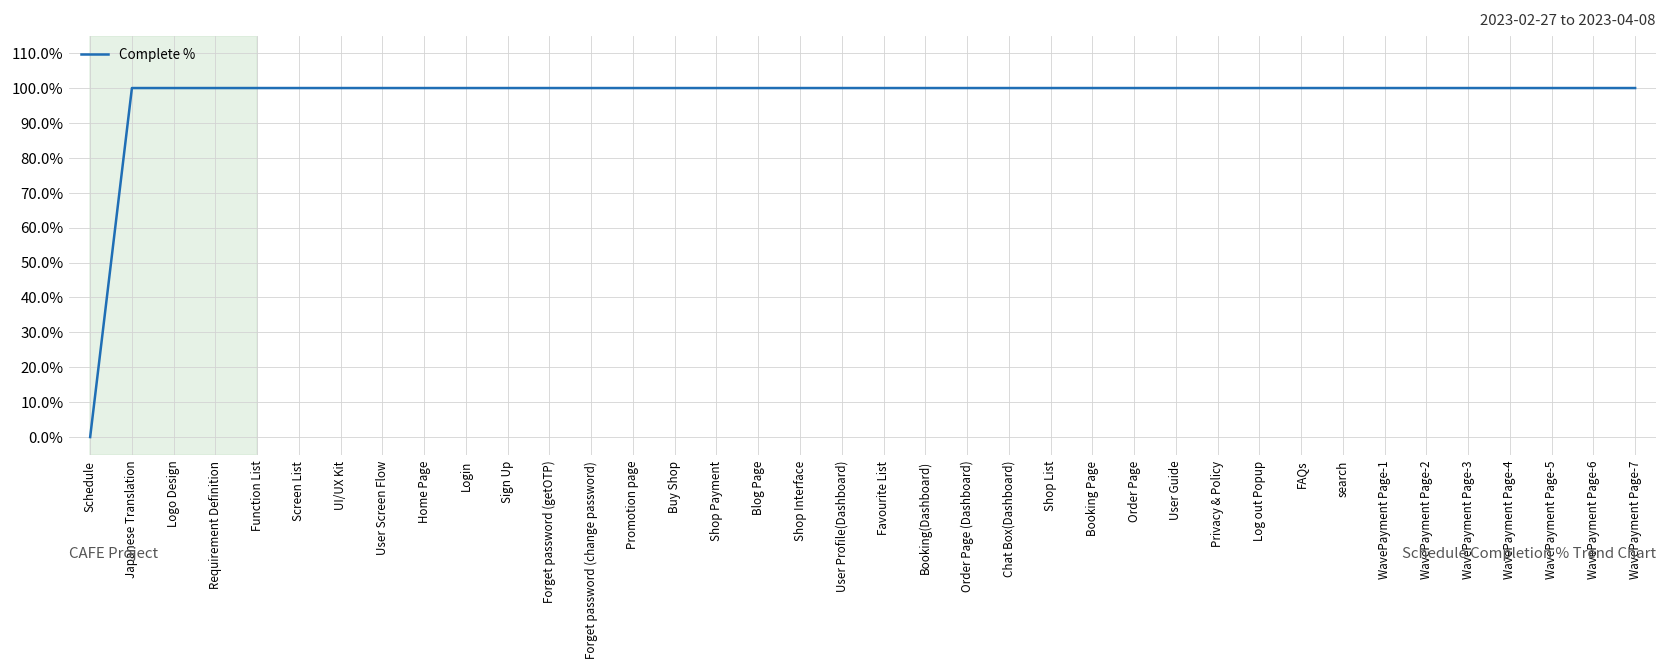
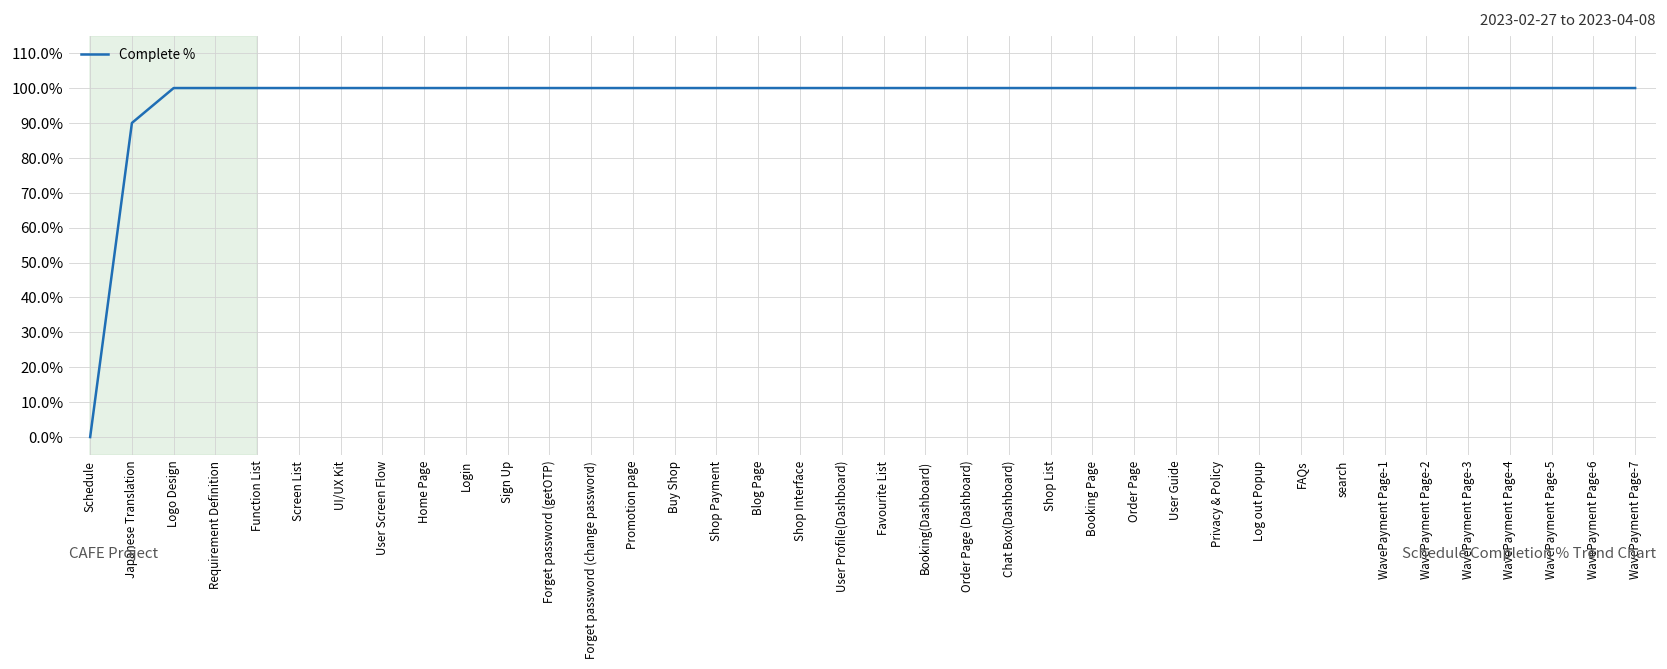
  {
    "Schedule": "0%",
-   "Japanese Translation": "100%",
+   "Japanese Translation": "90%",
    "Logo Design": "100%",
    "Requirement Definition": "100%",
    "Function List": "100%",
    "Screen List": "100%",
    "UI/UX Kit": "100%",
    "User Screen Flow": "100%",
    "Home Page": "100%",
    "Login": "100%",
    "Sign Up": "100%",
    "Forget password (getOTP)": "100%",
    "Forget password (change password)": "100%",
    "Promotion page": "100%",
    "Buy Shop": "100%",
    "Shop Payment": "100%",
    "Blog Page": "100%",
    "Shop Interface": "100%",
    "User Profile(Dashboard)": "100%",
    "Favourite List": "100%",
    "Booking(Dashboard)": "100%",
    "Order Page (Dashboard)": "100%",
    "Chat Box(Dashboard)": "100%",
    "Shop List": "100%",
    "Booking Page": "100%",
    "Order Page": "100%",
    "User Guide": "100%",
    "Privacy & Policy": "100%",
    "Log out Popup": "100%",
    "FAQs": "100%",
    "search": "100%",
    "WavePayment Page-1": "100%",
    "WavePayment Page-2": "100%",
    "WavePayment Page-3": "100%",
    "WavePayment Page-4": "100%",
    "WavePayment Page-5": "100%",
    "WavePayment Page-6": "100%",
    "WavePayment Page-7": "100%"
  }
